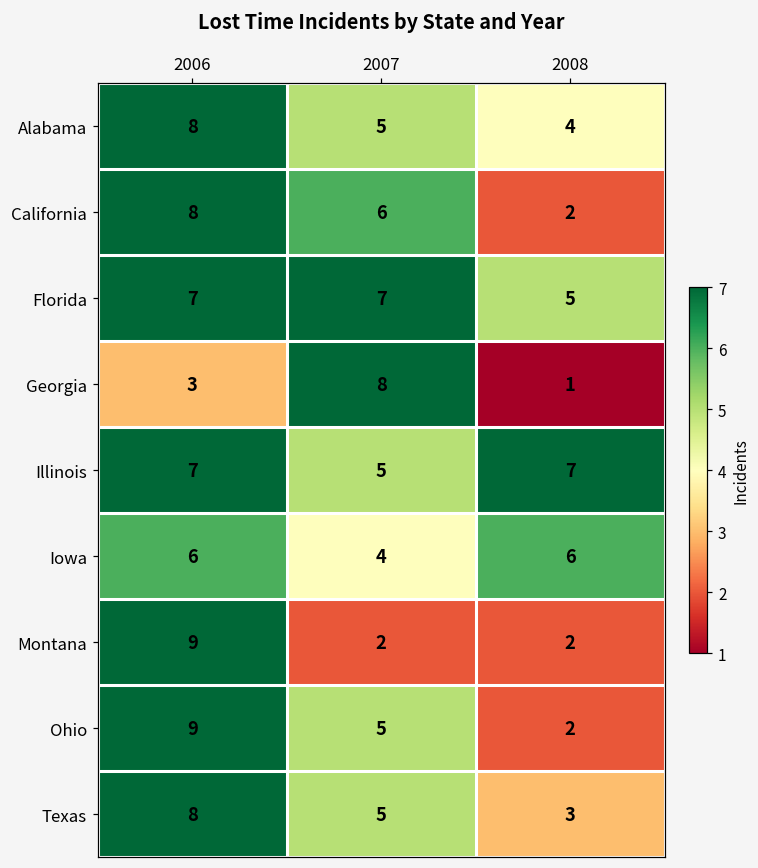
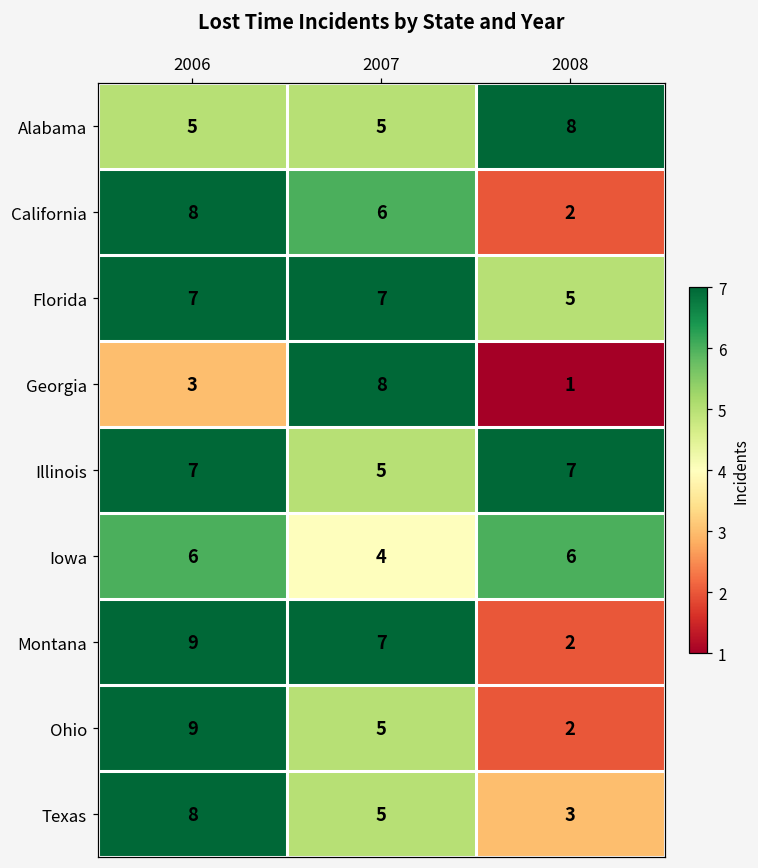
  {
    "Alabama": {
-     "2006": 8,
+     "2006": 5,
      "2007": 5,
-     "2008": 4
+     "2008": 8
    },
    "California": {
      "2006": 8,
      "2007": 6,
      "2008": 2
    },
    "Florida": {
      "2006": 7,
      "2007": 7,
      "2008": 5
    },
    "Georgia": {
      "2006": 3,
      "2007": 8,
      "2008": 1
    },
    "Illinois": {
      "2006": 7,
      "2007": 5,
      "2008": 7
    },
    "Iowa": {
      "2006": 6,
      "2007": 4,
      "2008": 6
    },
    "Montana": {
      "2006": 9,
-     "2007": 2,
+     "2007": 7,
      "2008": 2
    },
    "Ohio": {
      "2006": 9,
      "2007": 5,
      "2008": 2
    },
    "Texas": {
      "2006": 8,
      "2007": 5,
      "2008": 3
    }
  }
